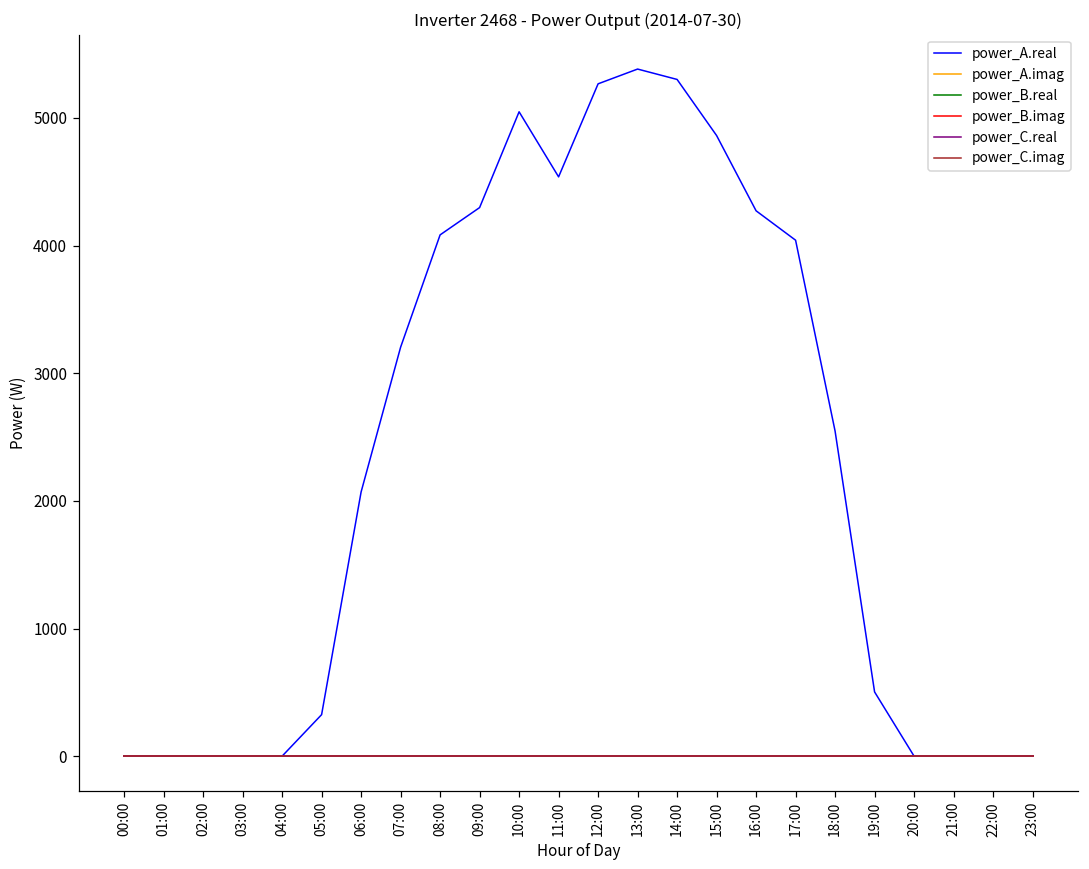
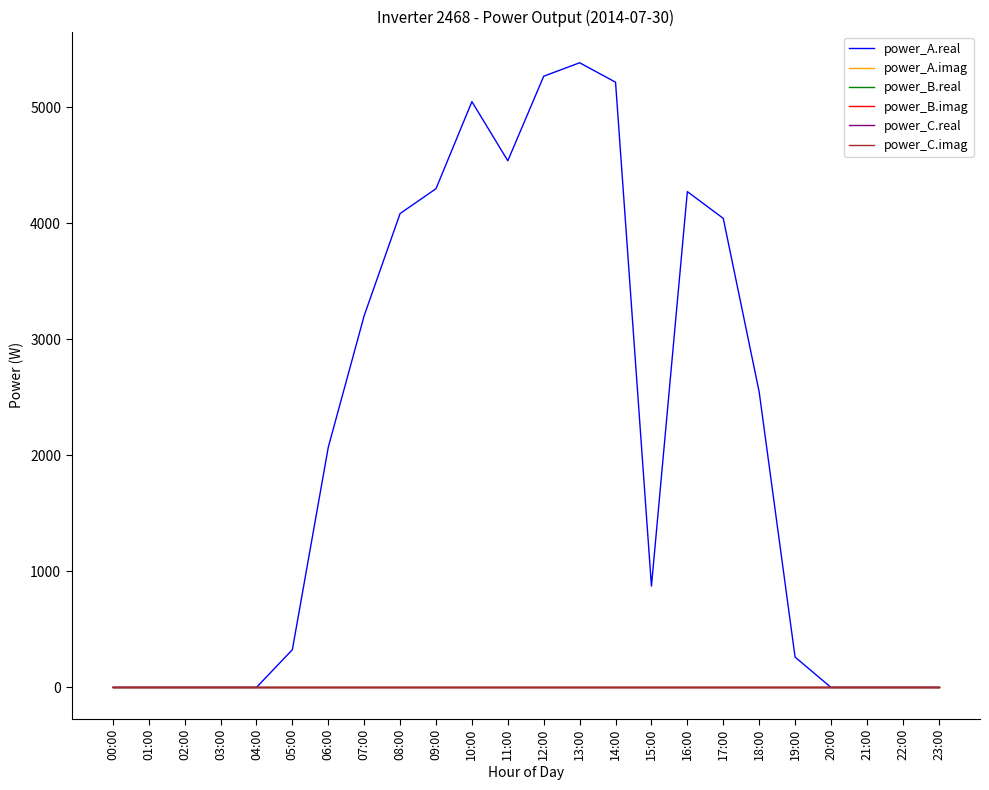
  {
    "power_A.real": {
      "05:00": 330,
      "06:00": 2070,
      "07:00": 3200,
      "08:00": 4080,
      "09:00": 4300,
      "10:00": 5050,
      "11:00": 4540,
      "12:00": 5270,
      "13:00": 5380,
-     "14:00": 5300,
-     "15:00": 4860,
+     "14:00": 5220,
+     "15:00": 870,
      "16:00": 4270,
      "17:00": 4040,
      "18:00": 2550,
-     "19:00": 500
+     "19:00": 260
    },
    "power_C.imag": {
      "05:00": 0,
      "06:00": 0,
      "07:00": 0,
      "08:00": 0,
      "09:00": 0,
      "10:00": 0,
      "11:00": 0,
      "12:00": 0,
      "13:00": 0,
      "14:00": 0,
      "15:00": 0,
      "16:00": 0,
      "17:00": 0,
      "18:00": 0,
      "19:00": 0
    }
  }
